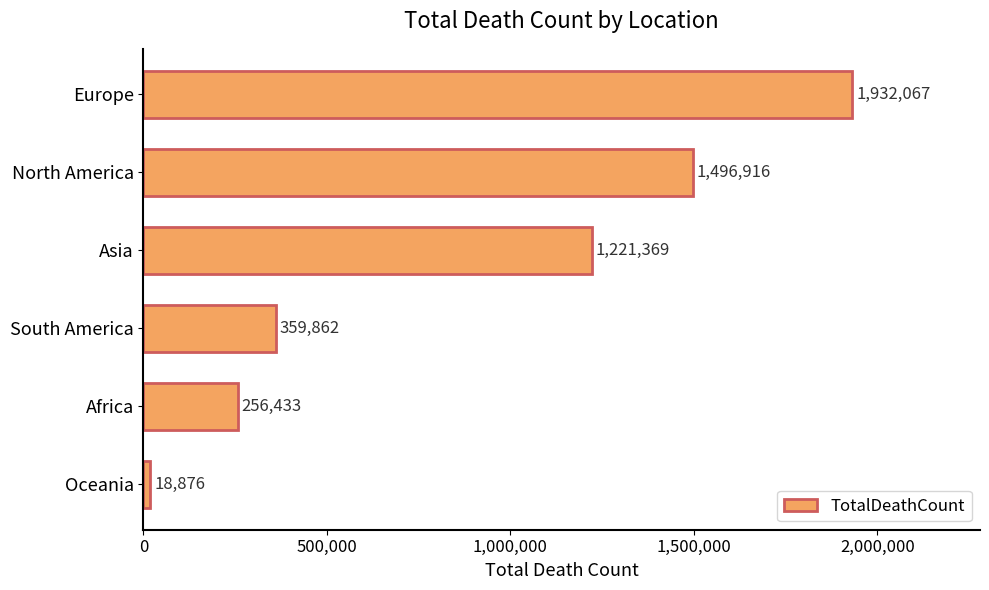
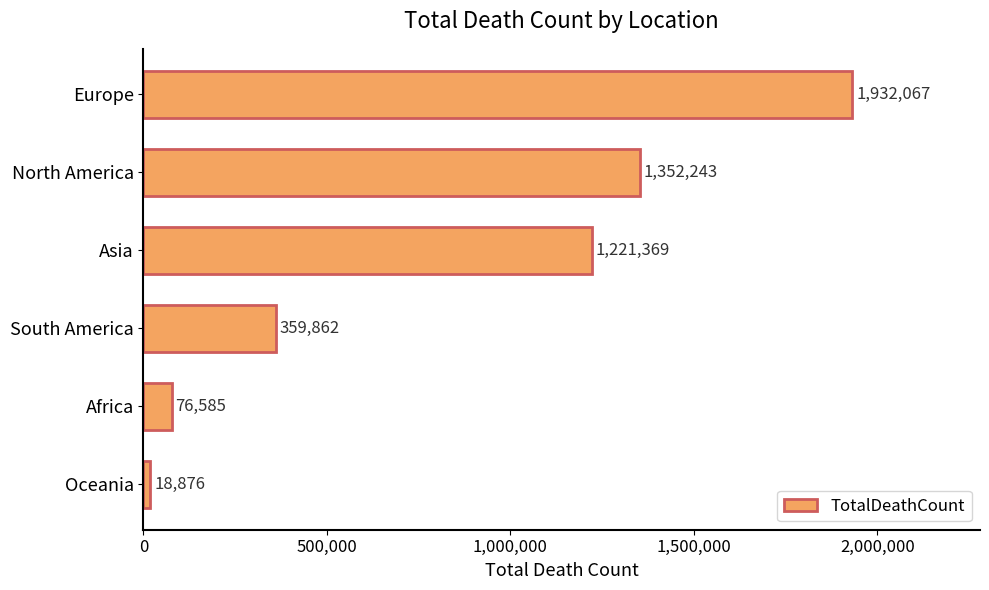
  {
    "Europe": "1,932,067",
-   "North America": "1,496,916",
+   "North America": "1,352,243",
    "Asia": "1,221,369",
    "South America": "359,862",
-   "Africa": "256,433",
+   "Africa": "76,585",
    "Oceania": "18,876"
  }
